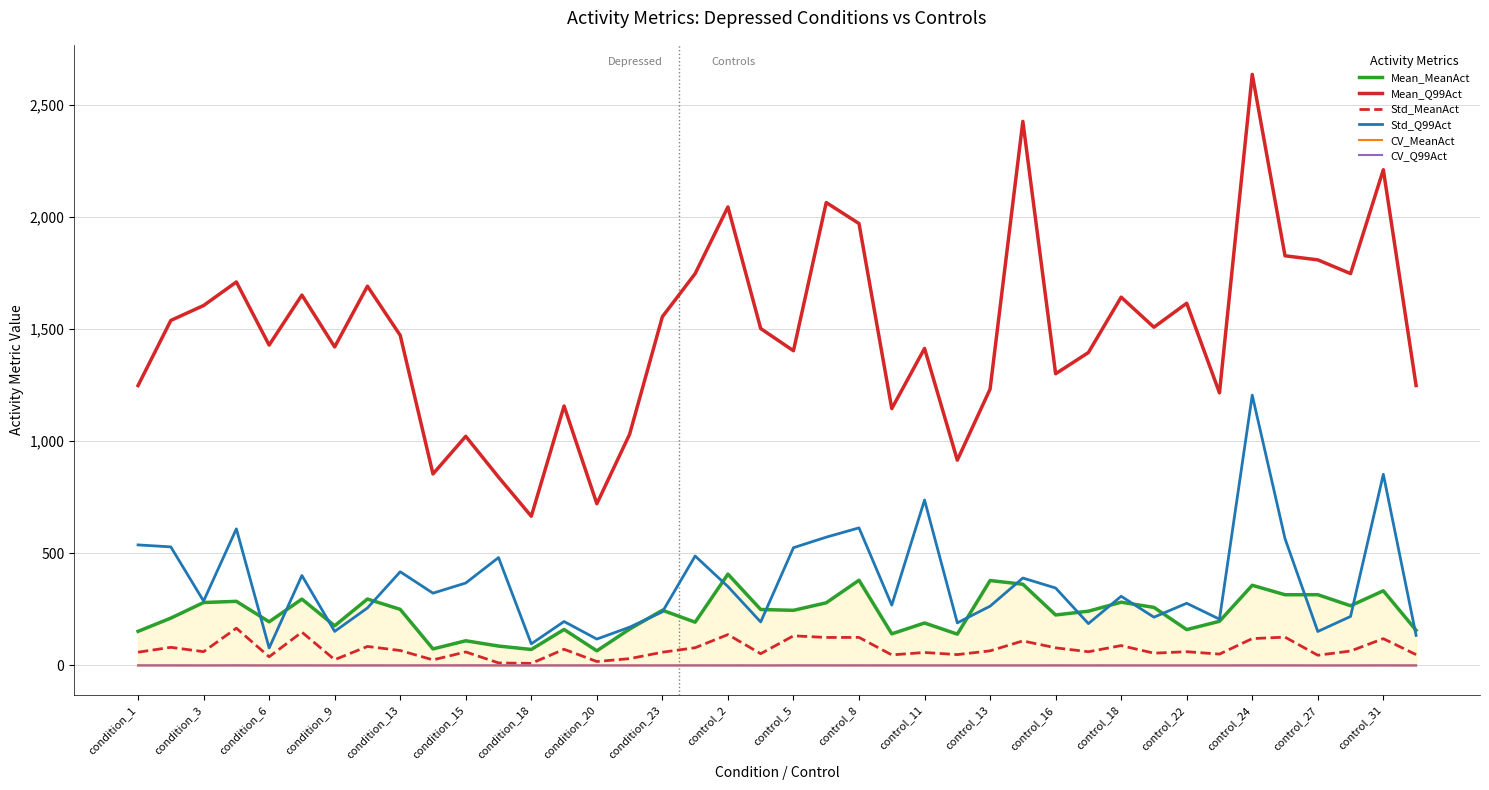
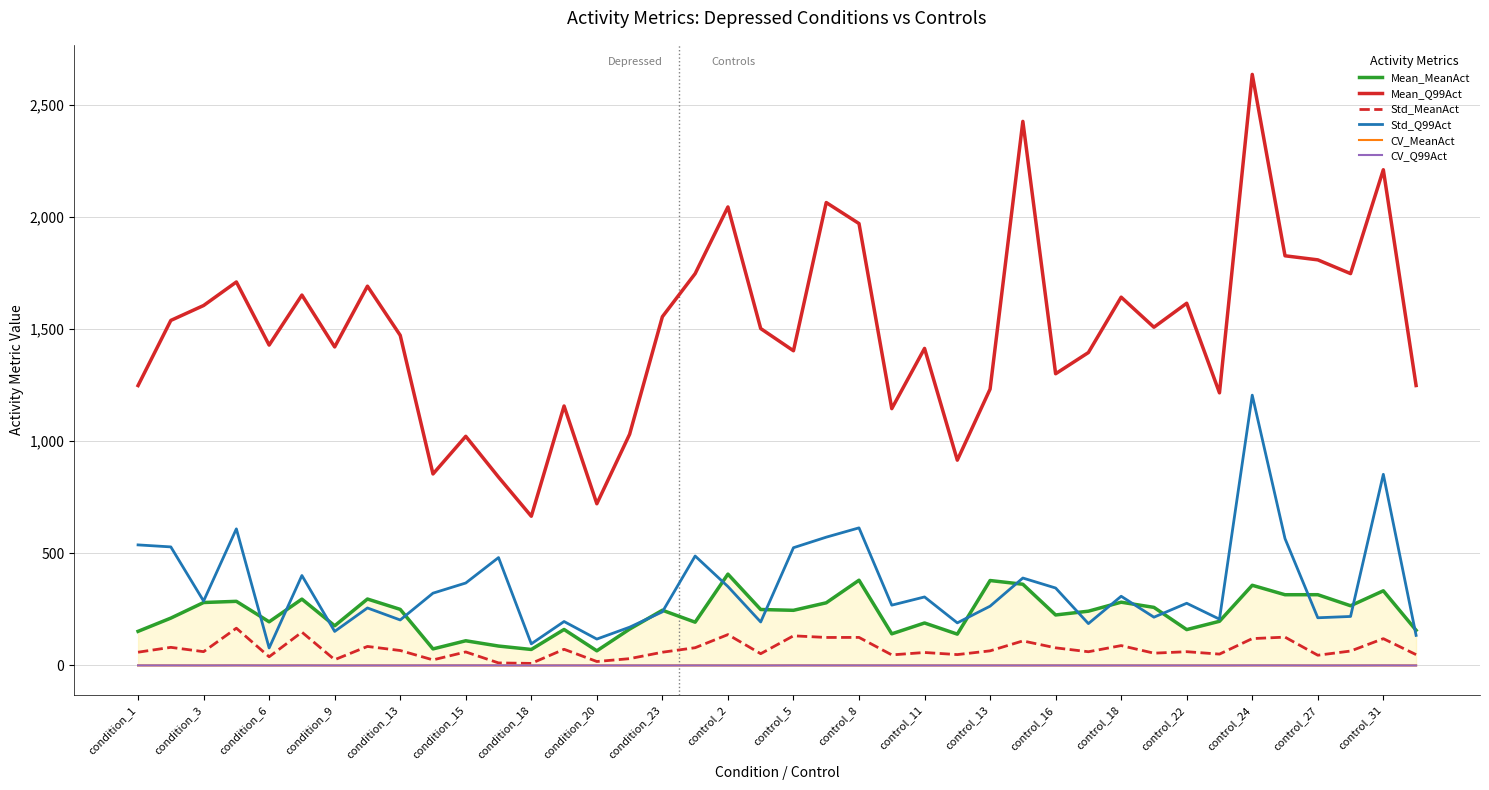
  {
    "Mean_MeanAct": {
      "condition_1": "150",
      "condition_6": "190",
      "condition_9": "180",
      "condition_13": "250",
      "condition_15": "110",
      "condition_18": "70",
      "condition_20": "70",
      "control_2": "410",
      "control_5": "250",
      "control_8": "380",
      "control_11": "190",
      "control_13": "380",
      "control_16": "230",
      "control_18": "280",
      "control_22": "160",
      "control_24": "360",
      "control_27": "320",
      "control_31": "330"
    },
    "Std_Q99Act": {
      "condition_1": "540",
      "condition_6": "80",
      "condition_9": "150",
-     "condition_13": "420",
+     "condition_13": "200",
      "condition_15": "370",
      "condition_18": "100",
      "condition_20": "120",
      "control_2": "350",
      "control_5": "530",
      "control_8": "610",
-     "control_11": "740",
+     "control_11": "310",
      "control_13": "260",
      "control_16": "350",
      "control_18": "310",
      "control_22": "280",
      "control_24": "1,210",
-     "control_27": "150",
+     "control_27": "210",
      "control_31": "850"
    }
  }
